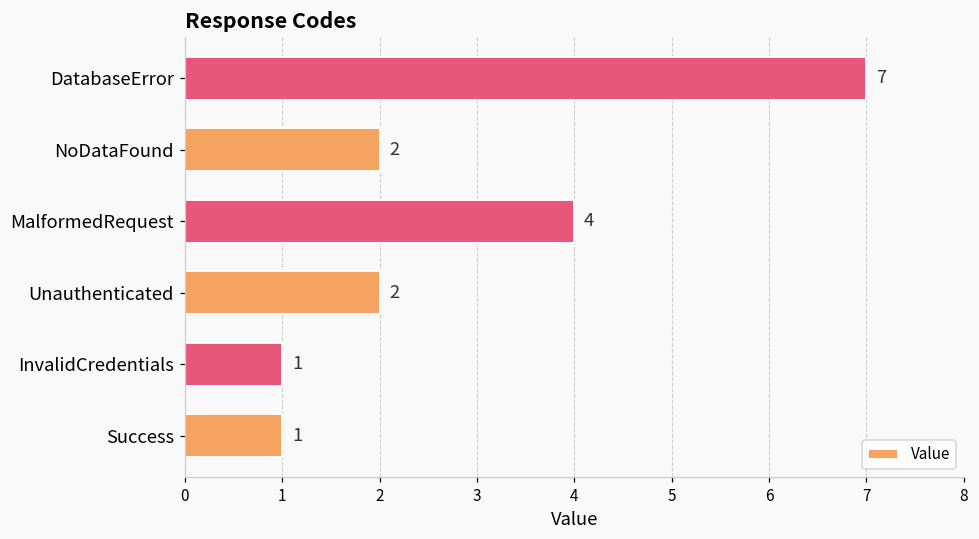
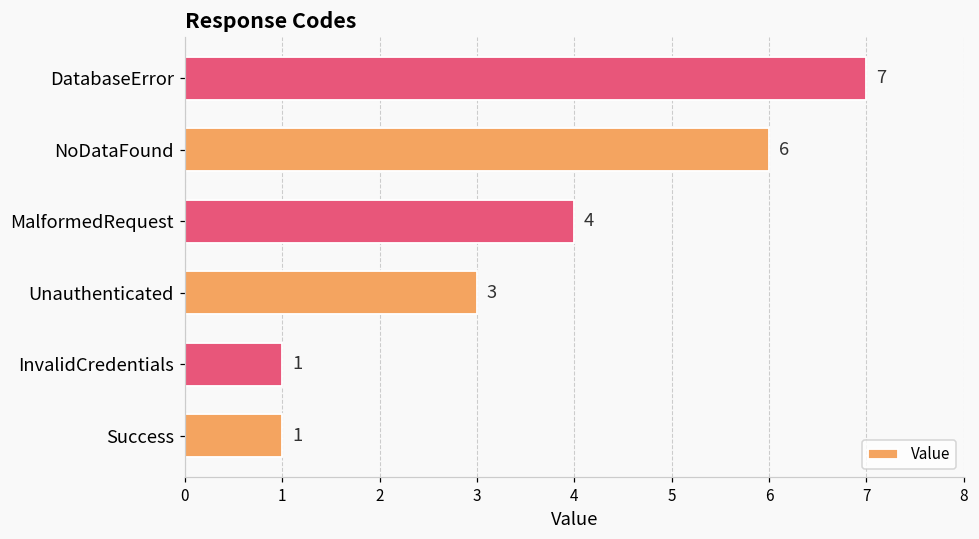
  {
    "DatabaseError": 7,
-   "NoDataFound": 2,
+   "NoDataFound": 6,
    "MalformedRequest": 4,
-   "Unauthenticated": 2,
+   "Unauthenticated": 3,
    "InvalidCredentials": 1,
    "Success": 1
  }
